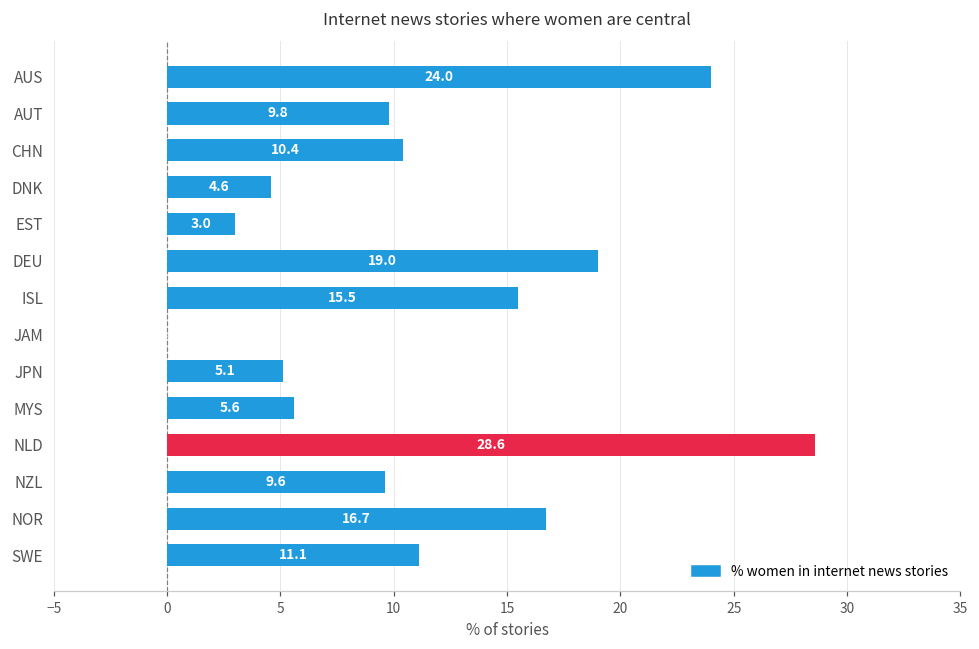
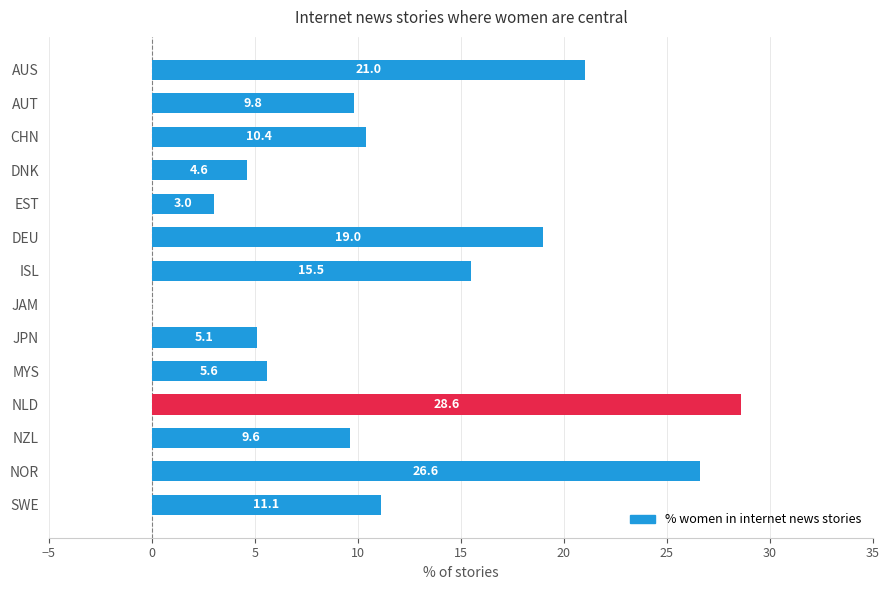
  {
-   "AUS": 24.0,
+   "AUS": 21.0,
    "AUT": 9.8,
    "CHN": 10.4,
    "DNK": 4.6,
    "EST": 3.0,
    "DEU": 19.0,
    "ISL": 15.5,
    "JPN": 5.1,
    "MYS": 5.6,
    "NLD": 28.6,
    "NZL": 9.6,
-   "NOR": 16.7,
+   "NOR": 26.6,
    "SWE": 11.1
  }
